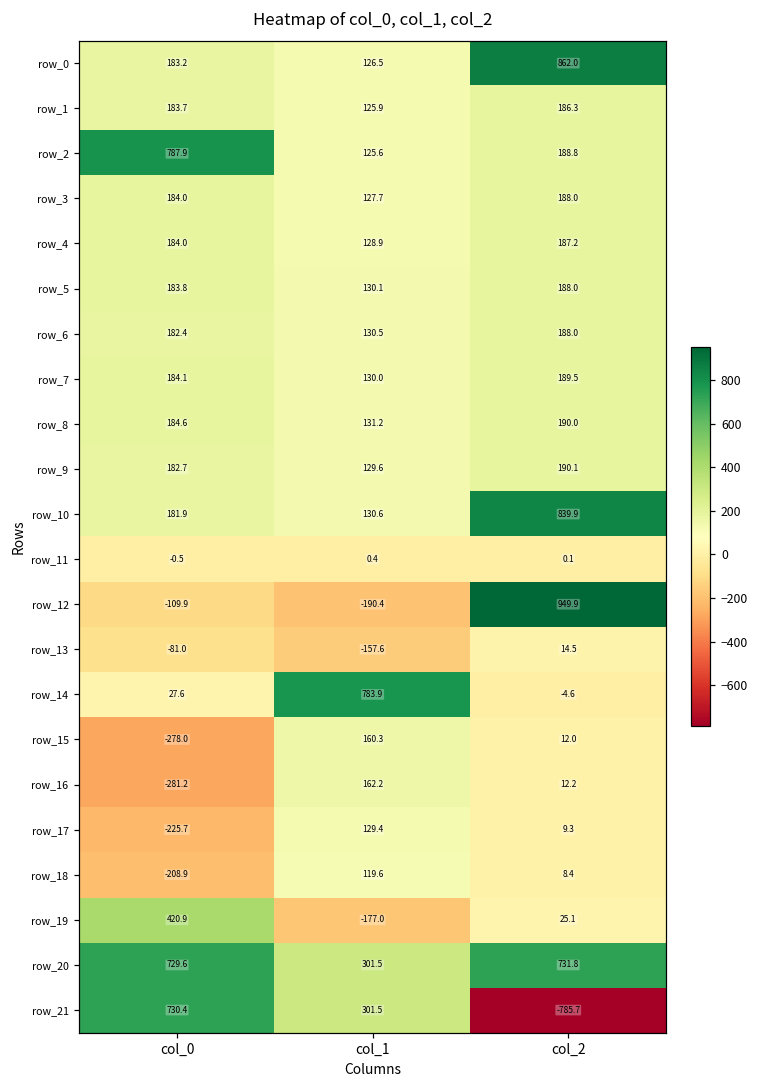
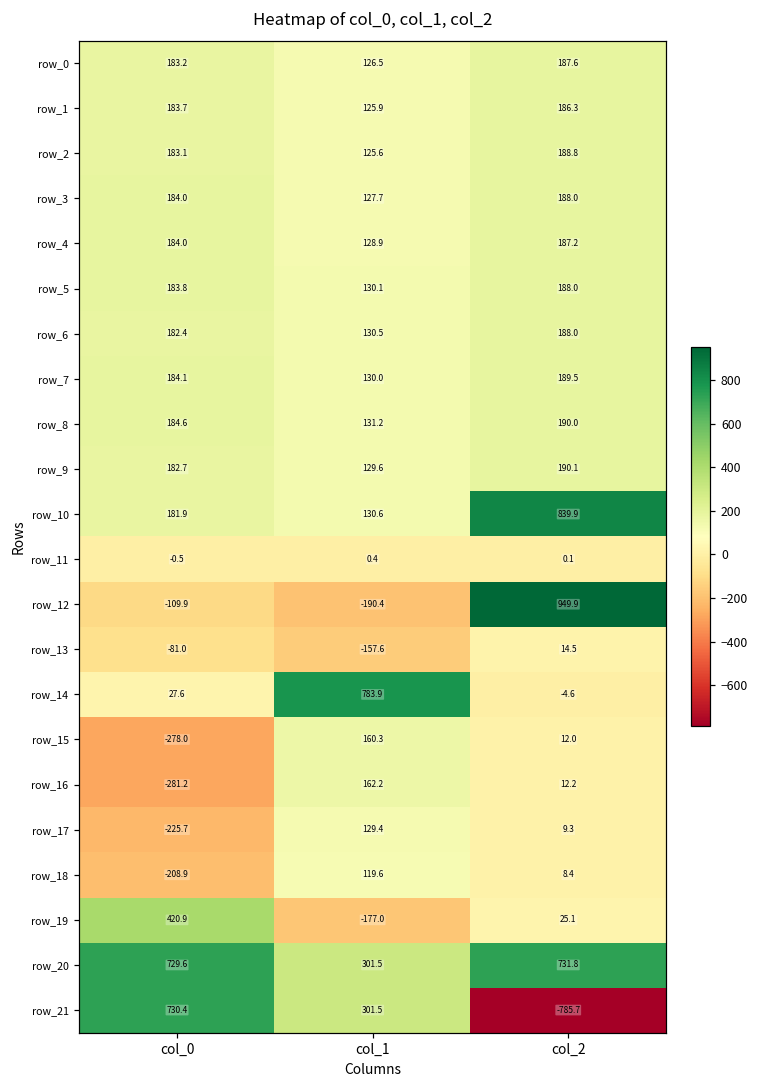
  {
    "row_0": {
-     "col_2": 862.0
+     "col_2": 187.6
    },
    "row_2": {
-     "col_0": 787.9
+     "col_0": 183.1
    }
  }
